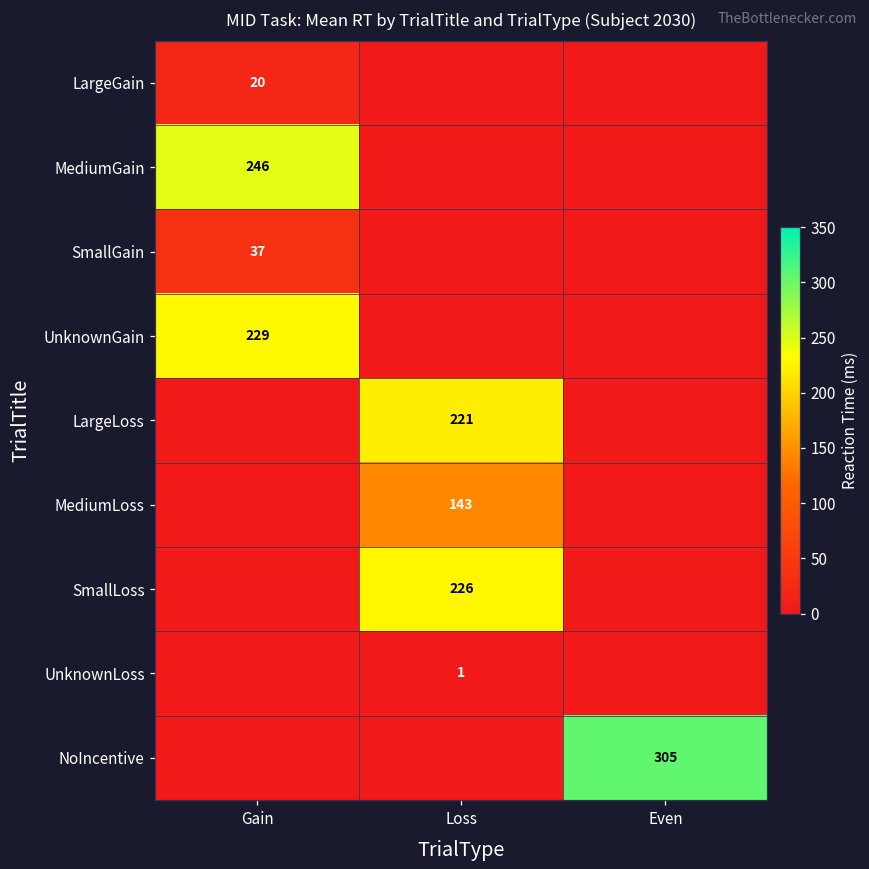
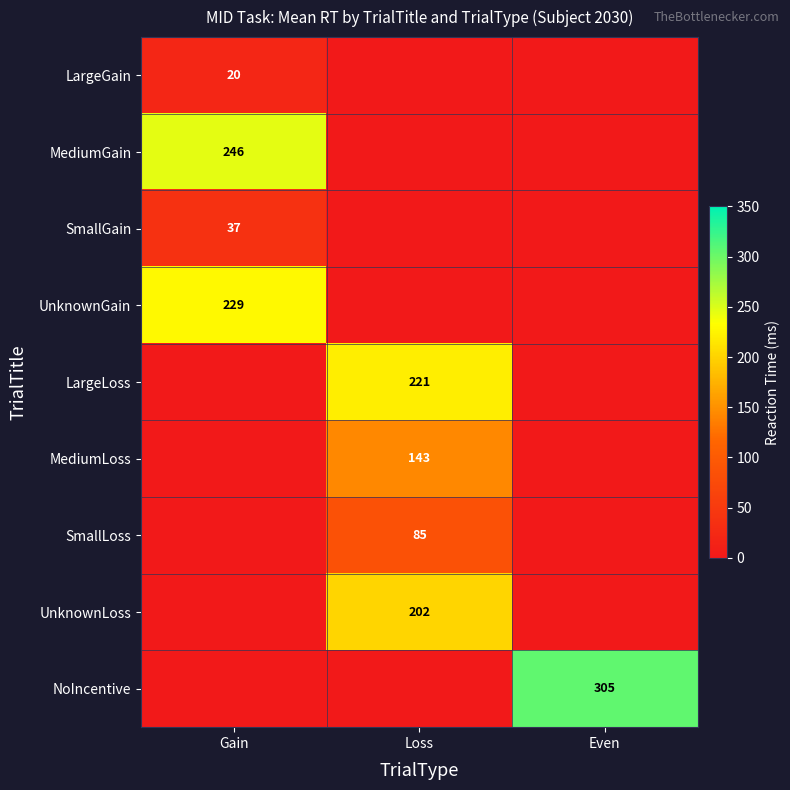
  {
    "LargeGain": {
      "Gain": 20
    },
    "MediumGain": {
      "Gain": 246
    },
    "SmallGain": {
      "Gain": 37
    },
    "UnknownGain": {
      "Gain": 229
    },
    "LargeLoss": {
      "Loss": 221
    },
    "MediumLoss": {
      "Loss": 143
    },
    "SmallLoss": {
-     "Loss": 226
+     "Loss": 85
    },
    "UnknownLoss": {
-     "Loss": 1
+     "Loss": 202
    },
    "NoIncentive": {
      "Even": 305
    }
  }
